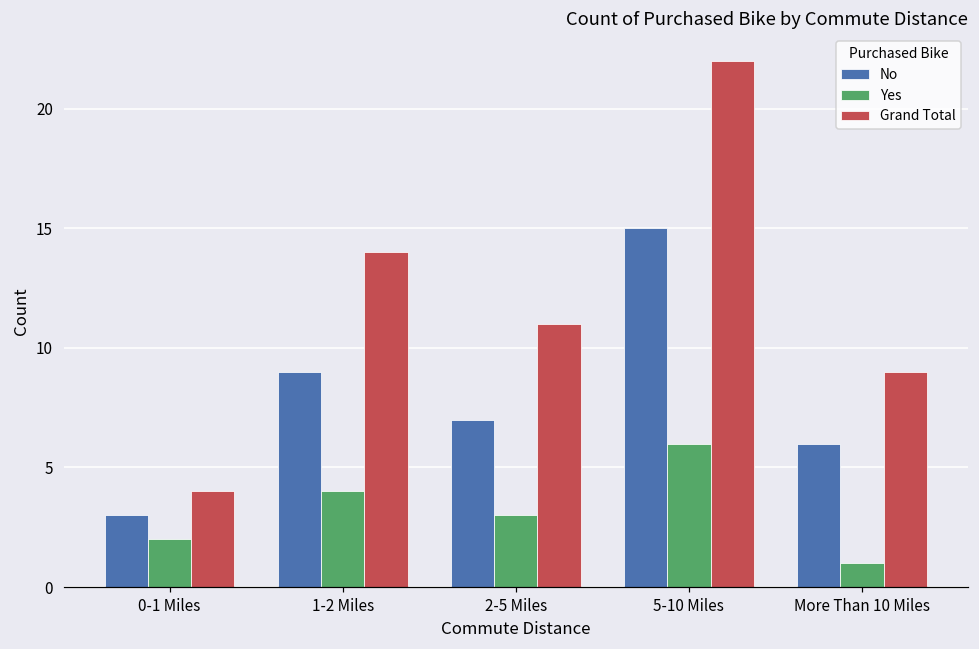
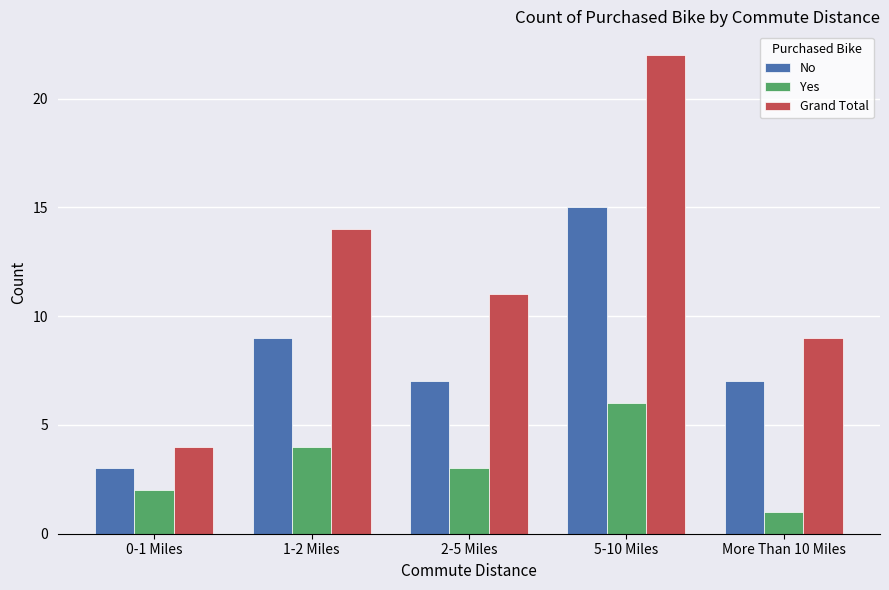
  {
    "No": {
      "0-1 Miles": 3,
      "1-2 Miles": 9,
      "2-5 Miles": 7,
      "5-10 Miles": 15,
-     "More Than 10 Miles": 6
+     "More Than 10 Miles": 7
    },
    "Yes": {
      "0-1 Miles": 2,
      "1-2 Miles": 4,
      "2-5 Miles": 3,
      "5-10 Miles": 6,
      "More Than 10 Miles": 1
    },
    "Grand Total": {
      "0-1 Miles": 4,
      "1-2 Miles": 14,
      "2-5 Miles": 11,
      "5-10 Miles": 22,
      "More Than 10 Miles": 9
    }
  }
